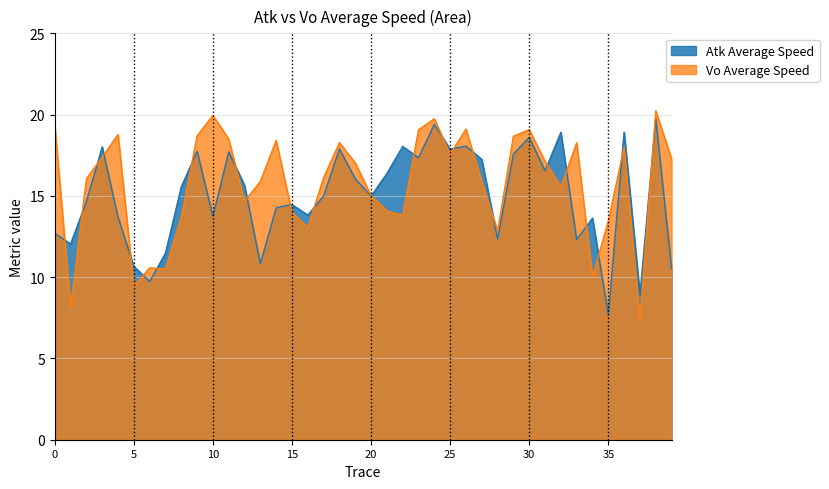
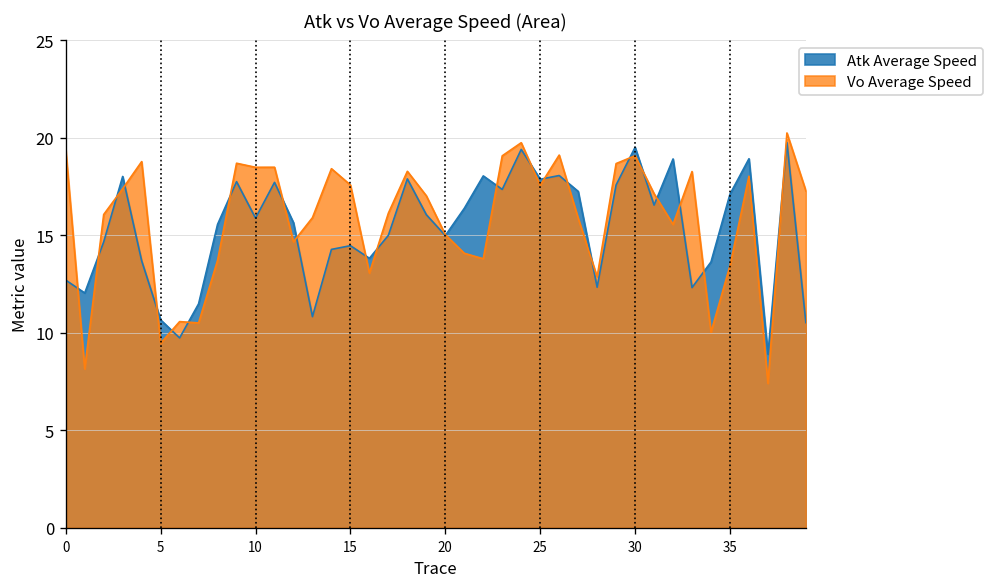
  {
    "Atk Average Speed": {
      "0": 12.7,
      "5": 10.7,
-     "10": 13.7,
+     "10": 15.9,
      "15": 14.5,
      "25": 17.9,
-     "30": 18.6,
-     "35": 7.7
+     "30": 19.5,
+     "35": 17.1
    },
    "Vo Average Speed": {
      "0": 19.4,
      "5": 9.5,
-     "10": 20.0,
-     "15": 14.0,
+     "10": 18.5,
+     "15": 17.6,
      "25": 17.6,
      "30": 19.1,
      "35": 13.4
    }
  }
